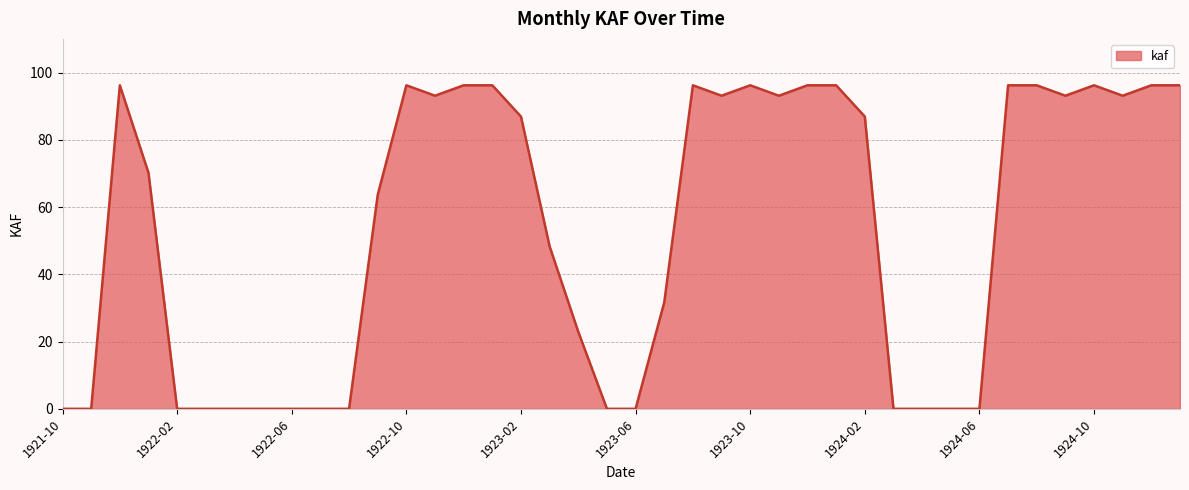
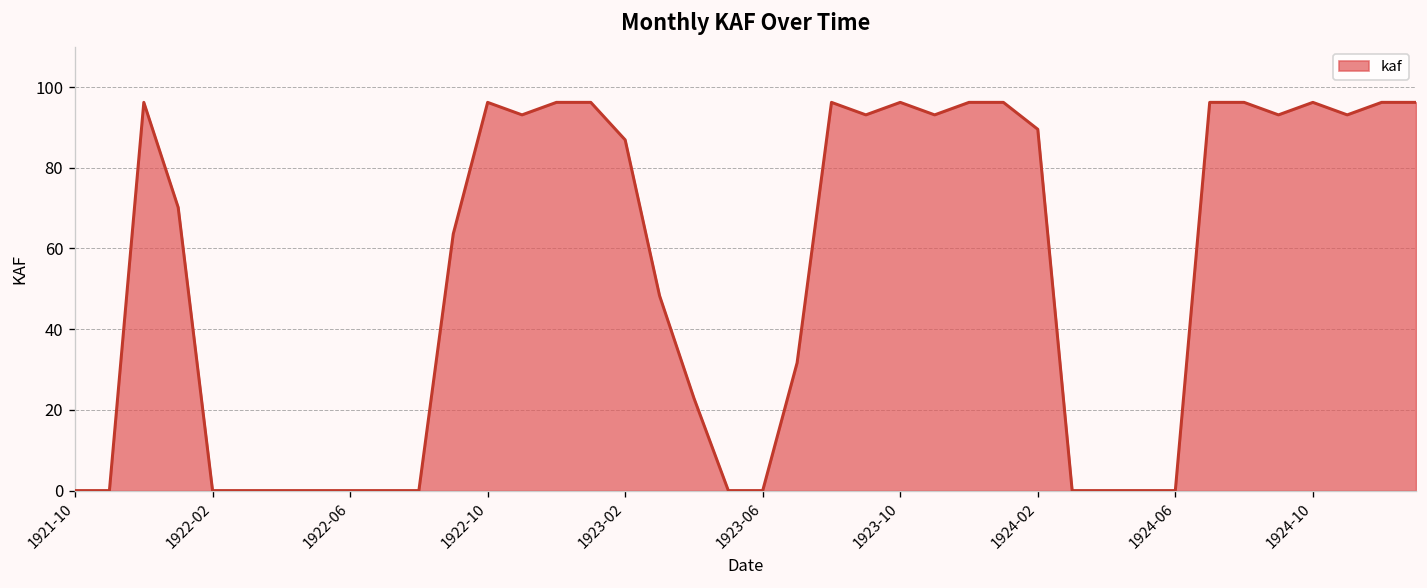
  {
    "1921-10": 0,
    "1922-02": 0,
    "1922-06": 0,
    "1922-10": 96,
    "1923-02": 87,
    "1923-06": 0,
    "1923-10": 96,
-   "1924-02": 87,
+   "1924-02": 90,
    "1924-06": 0,
    "1924-10": 96
  }
